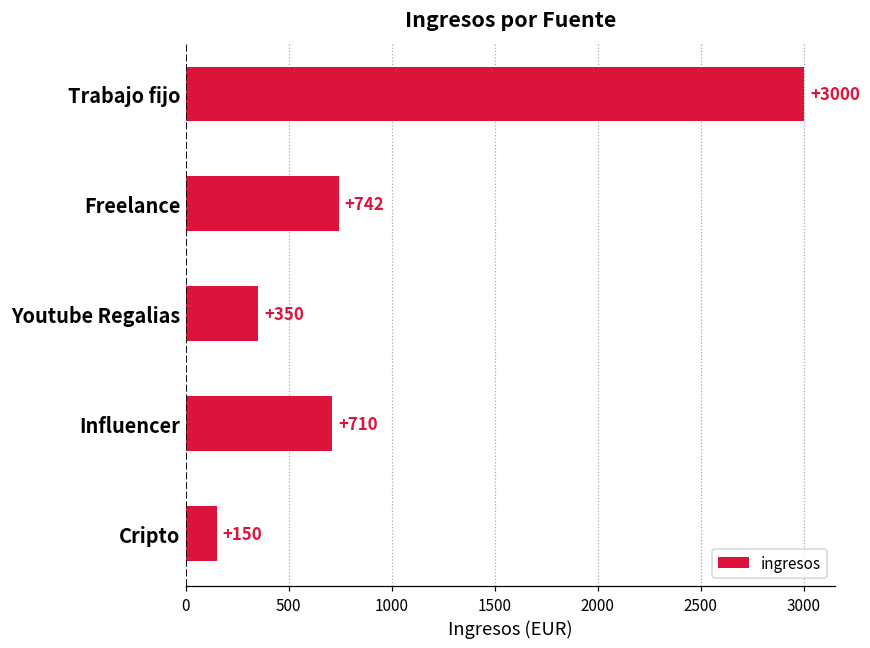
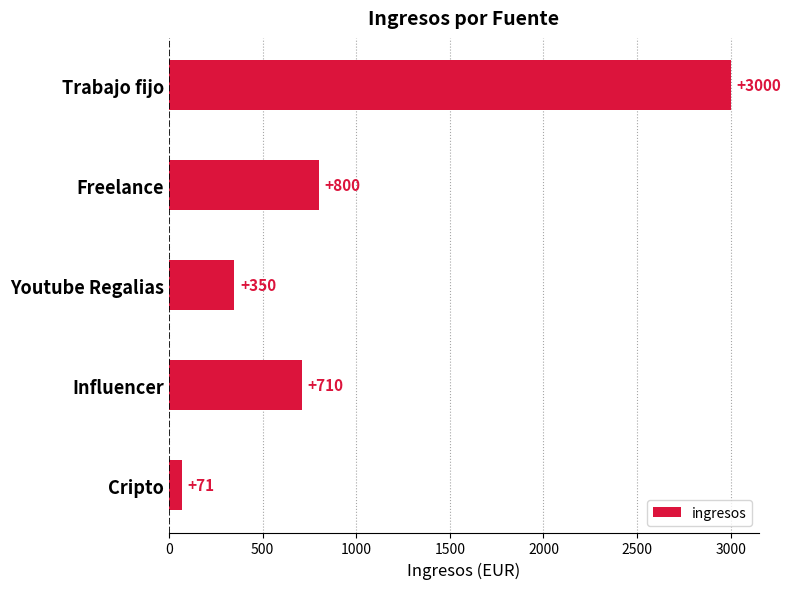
  {
    "Trabajo fijo": "+3000",
-   "Freelance": "+742",
+   "Freelance": "+800",
    "Youtube Regalias": "+350",
    "Influencer": "+710",
-   "Cripto": "+150"
+   "Cripto": "+71"
  }
